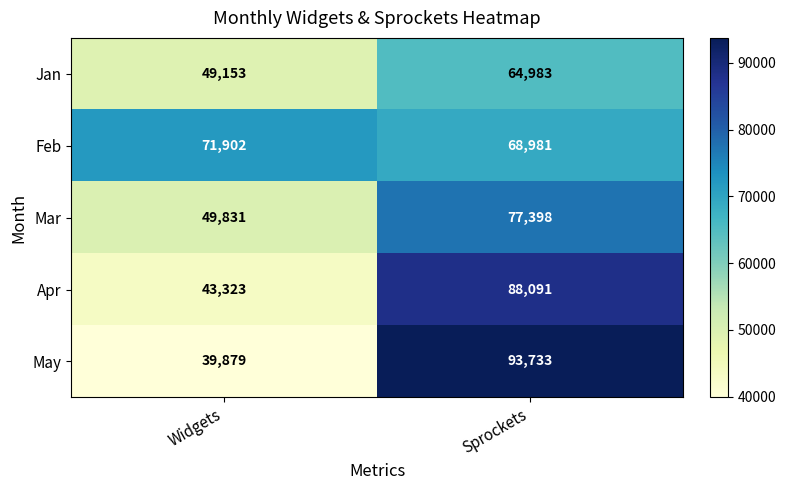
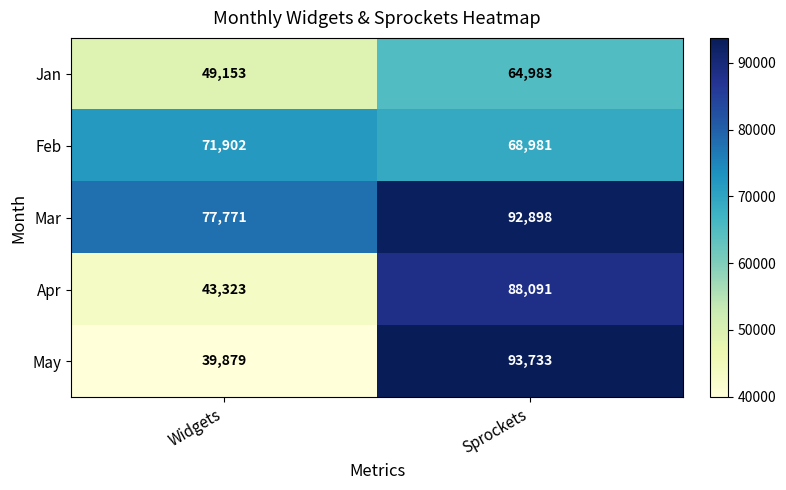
  {
    "Jan": {
      "Widgets": "49,153",
      "Sprockets": "64,983"
    },
    "Feb": {
      "Widgets": "71,902",
      "Sprockets": "68,981"
    },
    "Mar": {
-     "Widgets": "49,831",
-     "Sprockets": "77,398"
+     "Widgets": "77,771",
+     "Sprockets": "92,898"
    },
    "Apr": {
      "Widgets": "43,323",
      "Sprockets": "88,091"
    },
    "May": {
      "Widgets": "39,879",
      "Sprockets": "93,733"
    }
  }
